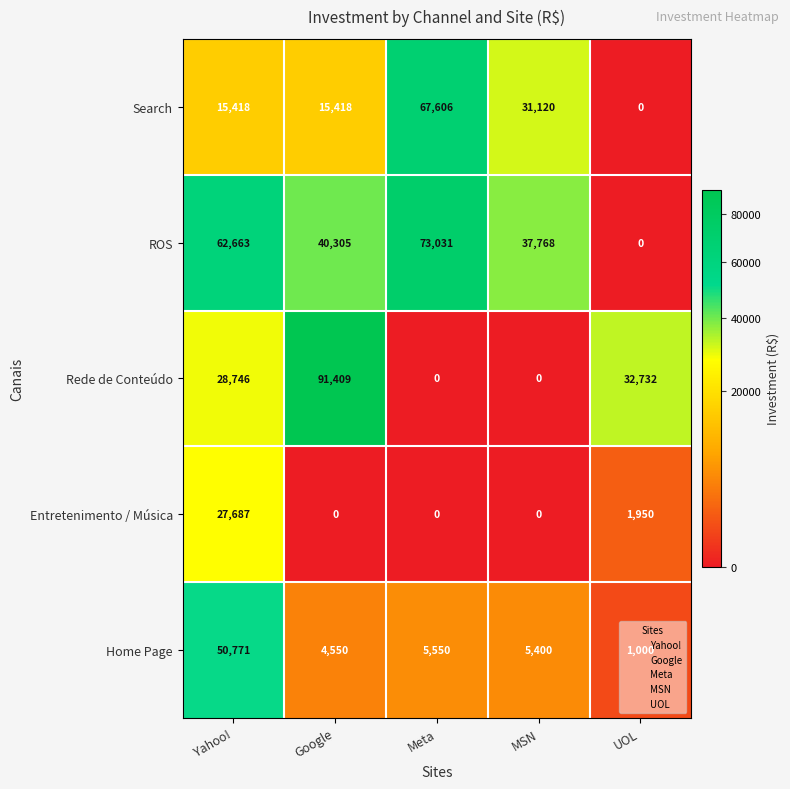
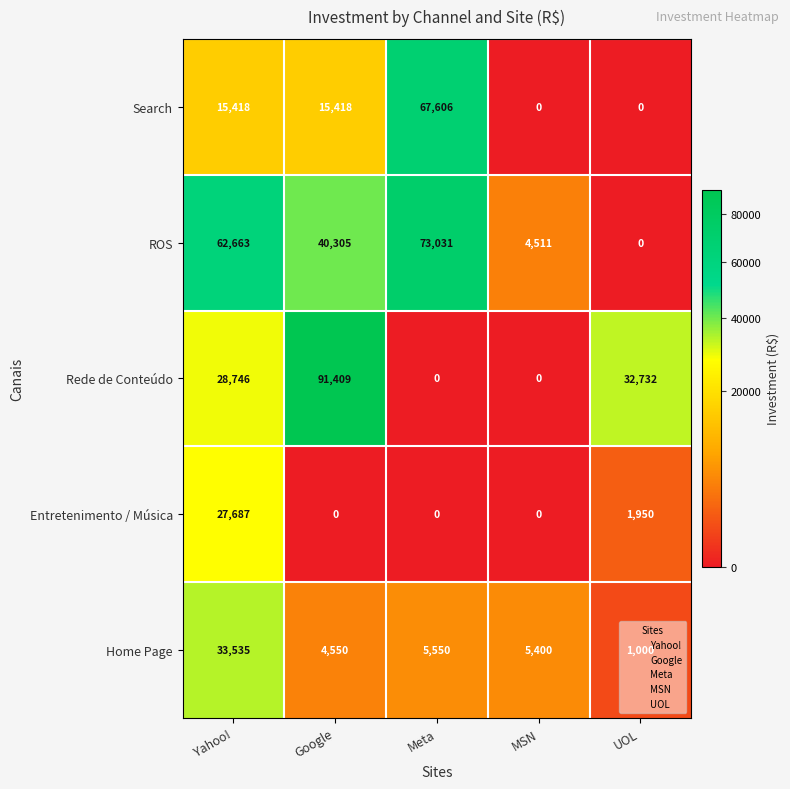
  {
    "Search": {
      "Yahoo!": "15,418",
      "Google": "15,418",
      "Meta": "67,606",
-     "MSN": "31,120",
+     "MSN": "0",
      "UOL": "0"
    },
    "ROS": {
      "Yahoo!": "62,663",
      "Google": "40,305",
      "Meta": "73,031",
-     "MSN": "37,768",
+     "MSN": "4,511",
      "UOL": "0"
    },
    "Rede de Conteúdo": {
      "Yahoo!": "28,746",
      "Google": "91,409",
      "Meta": "0",
      "MSN": "0",
      "UOL": "32,732"
    },
    "Entretenimento / Música": {
      "Yahoo!": "27,687",
      "Google": "0",
      "Meta": "0",
      "MSN": "0",
      "UOL": "1,950"
    },
    "Home Page": {
-     "Yahoo!": "50,771",
+     "Yahoo!": "33,535",
      "Google": "4,550",
      "Meta": "5,550",
      "MSN": "5,400"
    }
  }
